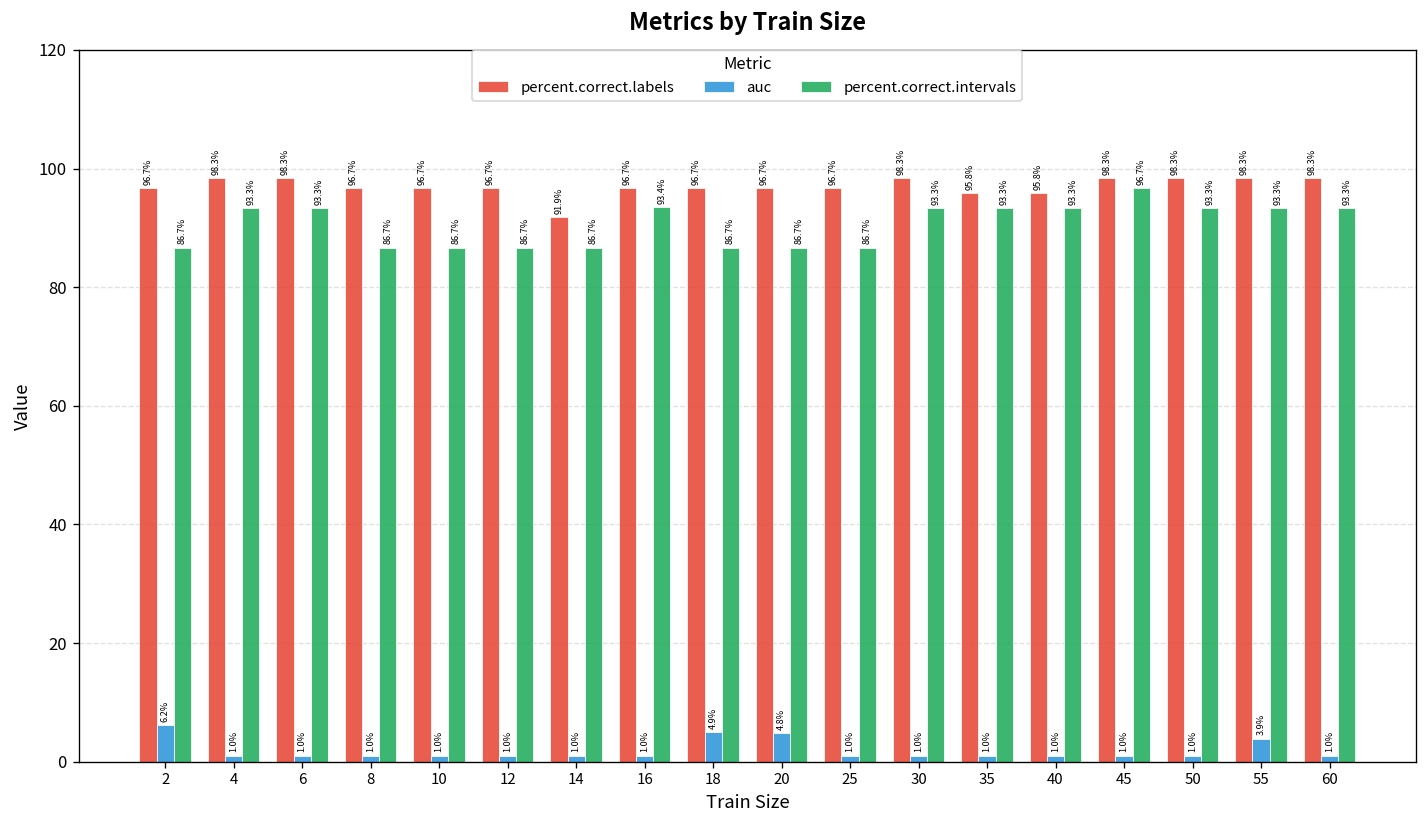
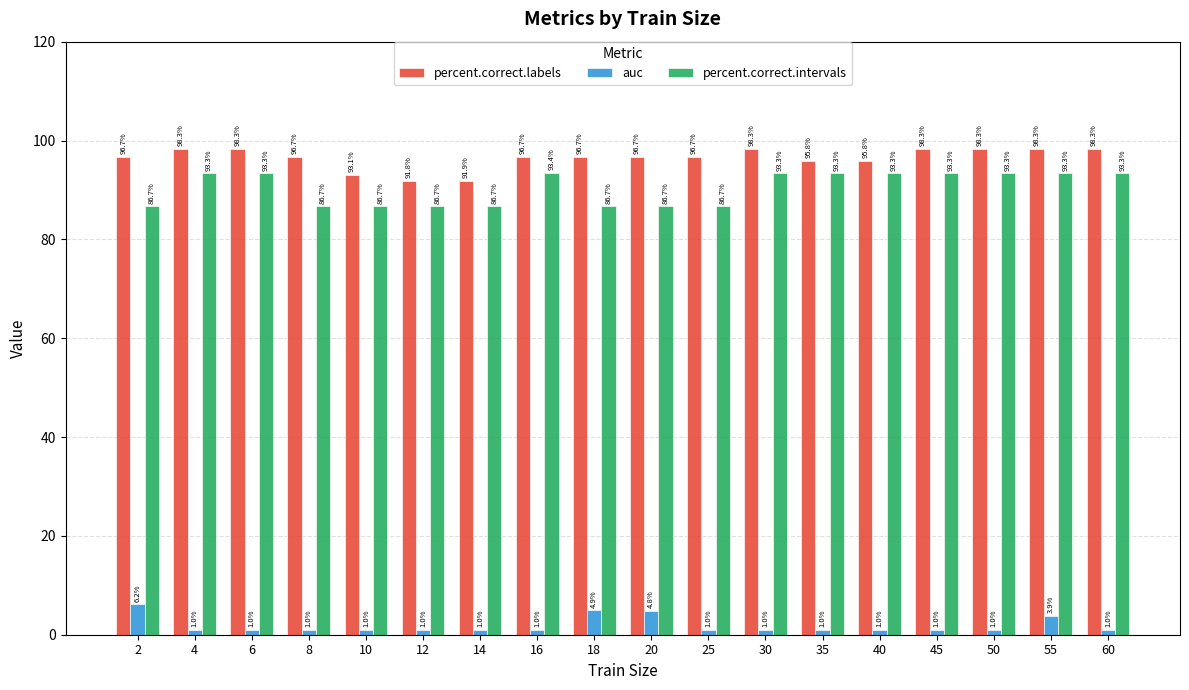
  {
    "percent.correct.labels": {
      "2": "96.7%",
      "4": "98.3%",
      "6": "98.3%",
      "8": "96.7%",
-     "10": "96.7%",
-     "12": "96.7%",
+     "10": "93.1%",
+     "12": "91.8%",
      "14": "91.9%",
      "16": "96.7%",
      "18": "96.7%",
      "20": "96.7%",
      "25": "96.7%",
      "30": "98.3%",
      "35": "95.8%",
      "40": "95.8%",
      "45": "98.3%",
      "50": "98.3%",
      "55": "98.3%",
      "60": "98.3%"
    },
    "auc": {
      "2": "6.2%",
      "4": "1.0%",
      "6": "1.0%",
      "8": "1.0%",
      "10": "1.0%",
      "12": "1.0%",
      "14": "1.0%",
      "16": "1.0%",
      "18": "4.9%",
      "20": "4.8%",
      "25": "1.0%",
      "30": "1.0%",
      "35": "1.0%",
      "40": "1.0%",
      "45": "1.0%",
      "50": "1.0%",
      "55": "3.9%",
      "60": "1.0%"
    },
    "percent.correct.intervals": {
      "2": "86.7%",
      "4": "93.3%",
      "6": "93.3%",
      "8": "86.7%",
      "10": "86.7%",
      "12": "86.7%",
      "14": "86.7%",
      "16": "93.4%",
      "18": "86.7%",
      "20": "86.7%",
      "25": "86.7%",
      "30": "93.3%",
      "35": "93.3%",
      "40": "93.3%",
-     "45": "96.7%",
+     "45": "93.3%",
      "50": "93.3%",
      "55": "93.3%",
      "60": "93.3%"
    }
  }
